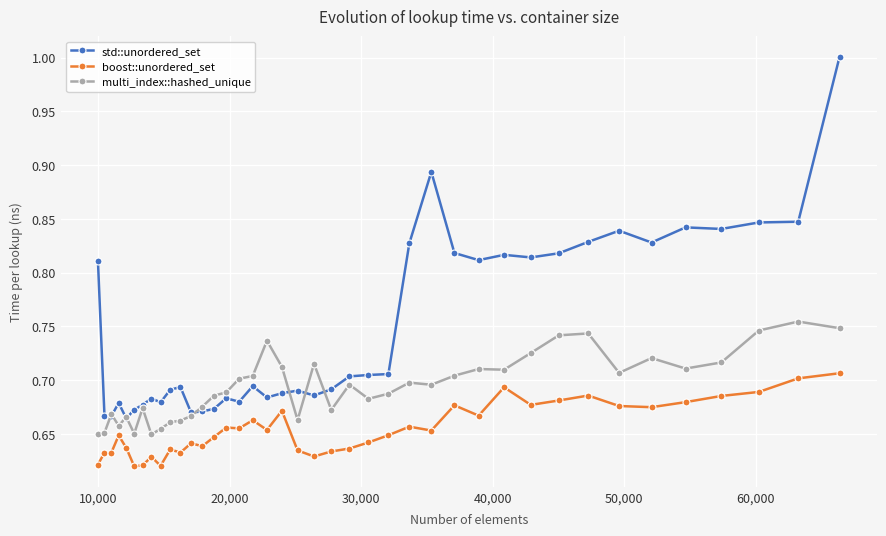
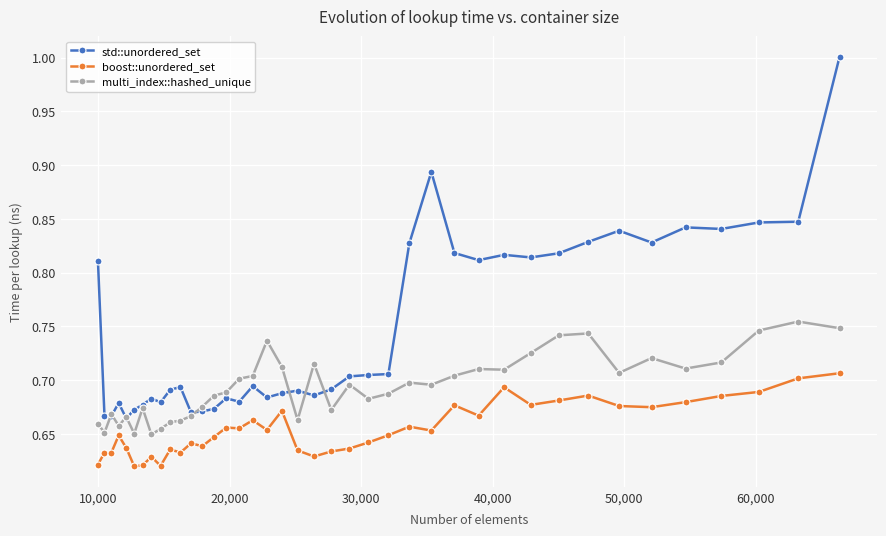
  {
    "std::unordered_set": {
      "10,000": 0.811
    },
    "boost::unordered_set": {
      "10,000": 0.621
    },
    "multi_index::hashed_unique": {
-     "10,000": 0.650
+     "10,000": 0.659
    }
  }
